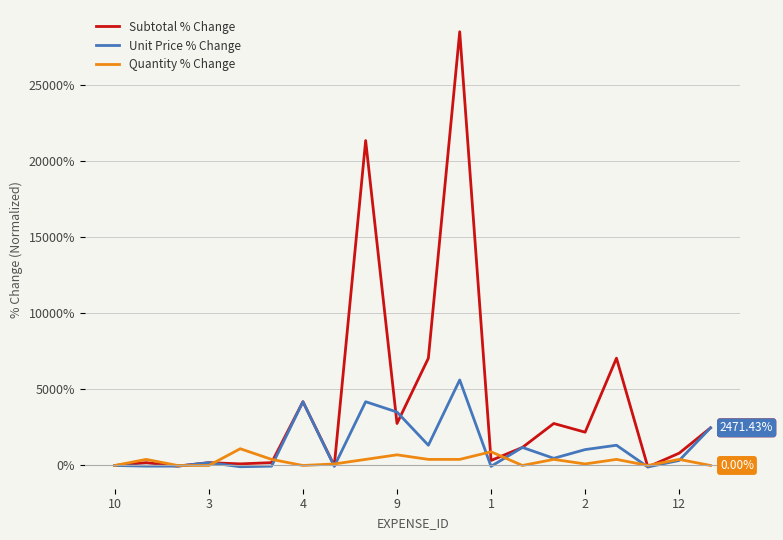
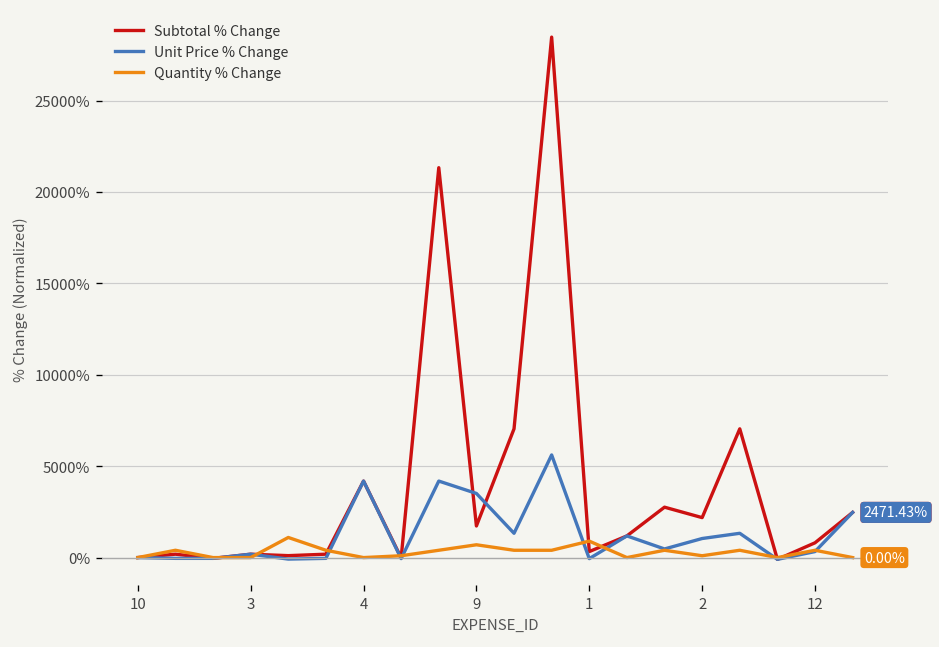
  {
    "Subtotal % Change": {
-     "9": "2800%",
+     "9": "1700%",
      "12": "800%"
    },
    "Unit Price % Change": {
      "9": "3500%"
    },
    "Quantity % Change": {
      "3": "0%",
      "9": "700%"
    }
  }
